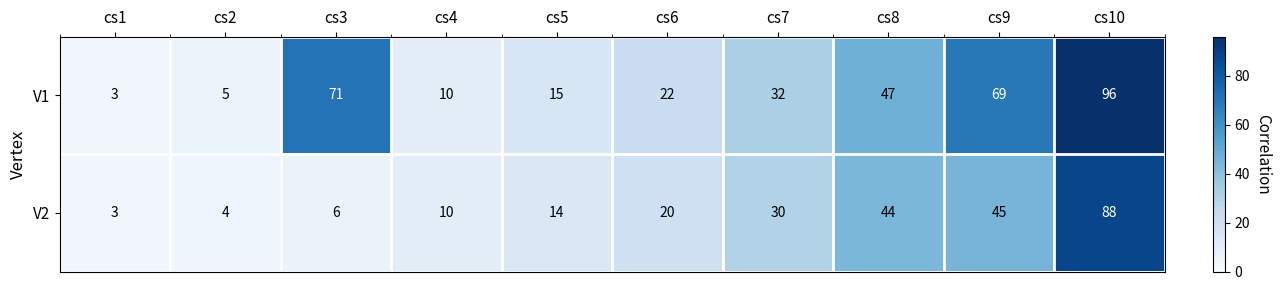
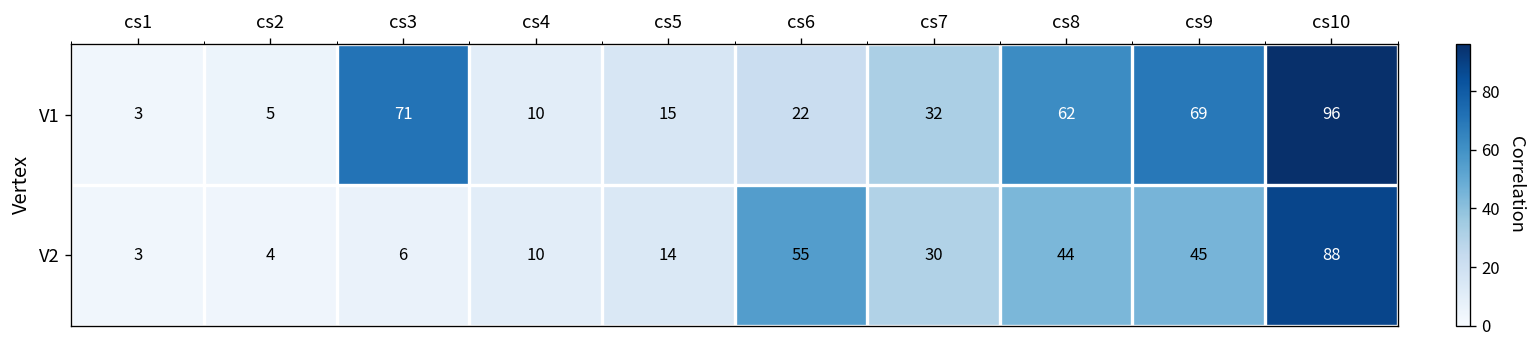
  {
    "V1": {
      "cs1": 3,
      "cs2": 5,
      "cs3": 71,
      "cs4": 10,
      "cs5": 15,
      "cs6": 22,
      "cs7": 32,
-     "cs8": 47,
+     "cs8": 62,
      "cs9": 69,
      "cs10": 96
    },
    "V2": {
      "cs1": 3,
      "cs2": 4,
      "cs3": 6,
      "cs4": 10,
      "cs5": 14,
-     "cs6": 20,
+     "cs6": 55,
      "cs7": 30,
      "cs8": 44,
      "cs9": 45,
      "cs10": 88
    }
  }
